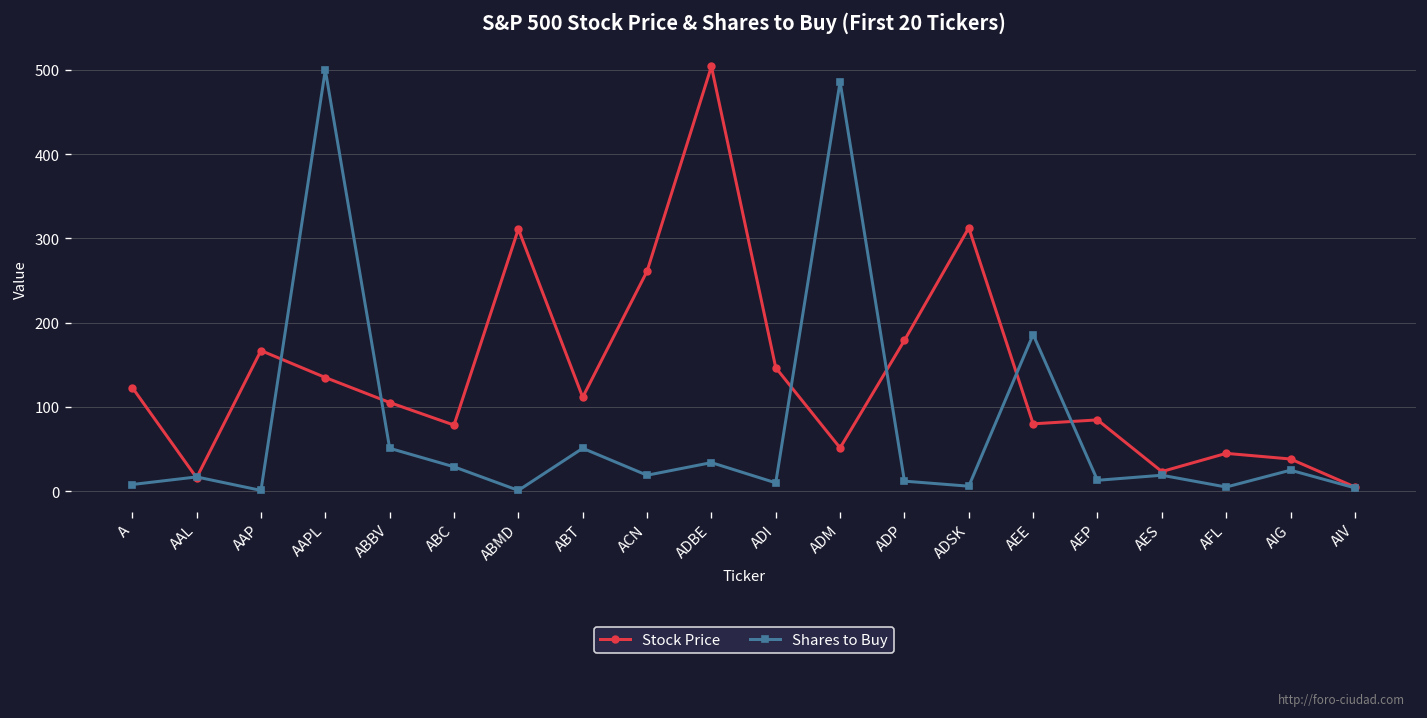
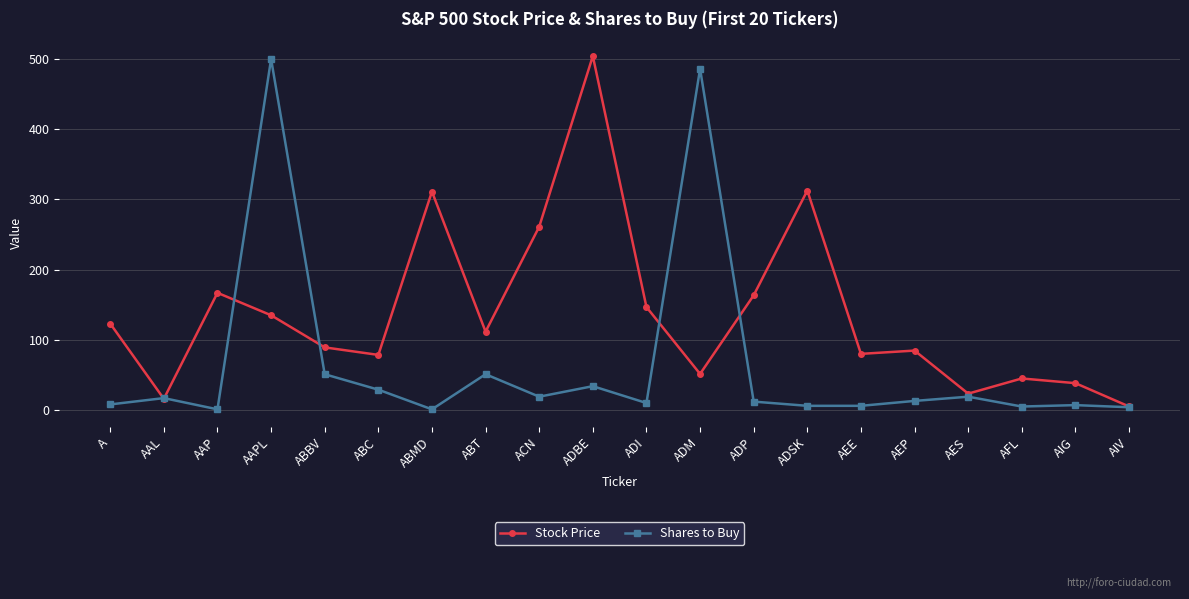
  {
    "Stock Price": {
      "A": 120,
      "AAP": 170,
      "AAPL": 140,
-     "ABBV": 110,
+     "ABBV": 90,
      "ABC": 80,
      "ABMD": 310,
      "ABT": 110,
      "ACN": 260,
      "ADBE": 500,
      "ADI": 150,
      "ADM": 50,
-     "ADP": 180,
+     "ADP": 160,
      "ADSK": 310,
      "AEE": 80,
      "AEP": 80,
      "AES": 20,
      "AFL": 40,
      "AIG": 40
    },
    "Shares to Buy": {
      "A": 10,
      "AAP": 0,
      "AAPL": 500,
      "ABBV": 50,
      "ABC": 30,
      "ABMD": 0,
      "ABT": 50,
      "ACN": 20,
      "ADBE": 30,
      "ADI": 10,
      "ADM": 490,
      "ADP": 10,
      "ADSK": 10,
-     "AEE": 190,
+     "AEE": 10,
      "AEP": 10,
      "AES": 20,
      "AFL": 10,
-     "AIG": 30
+     "AIG": 10
    }
  }
